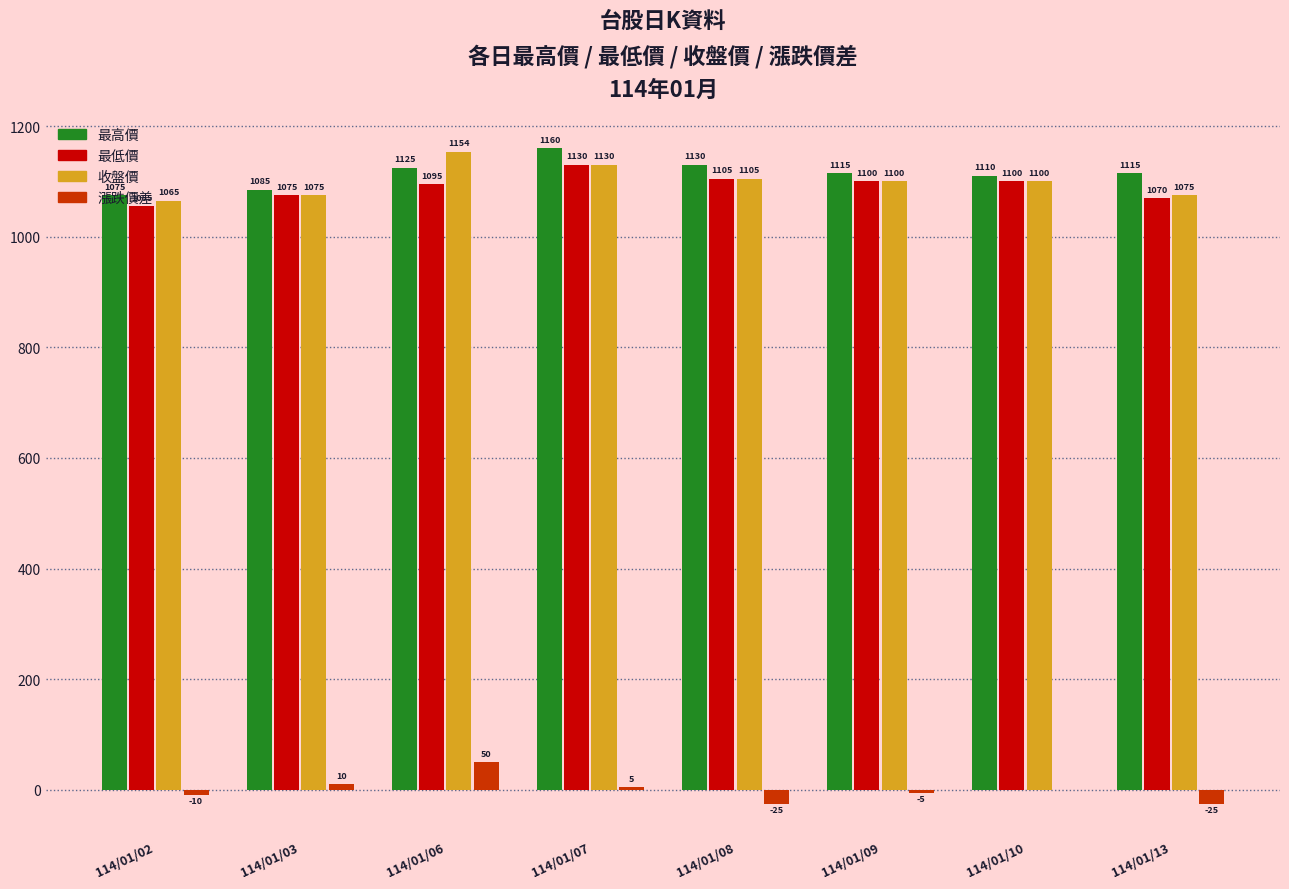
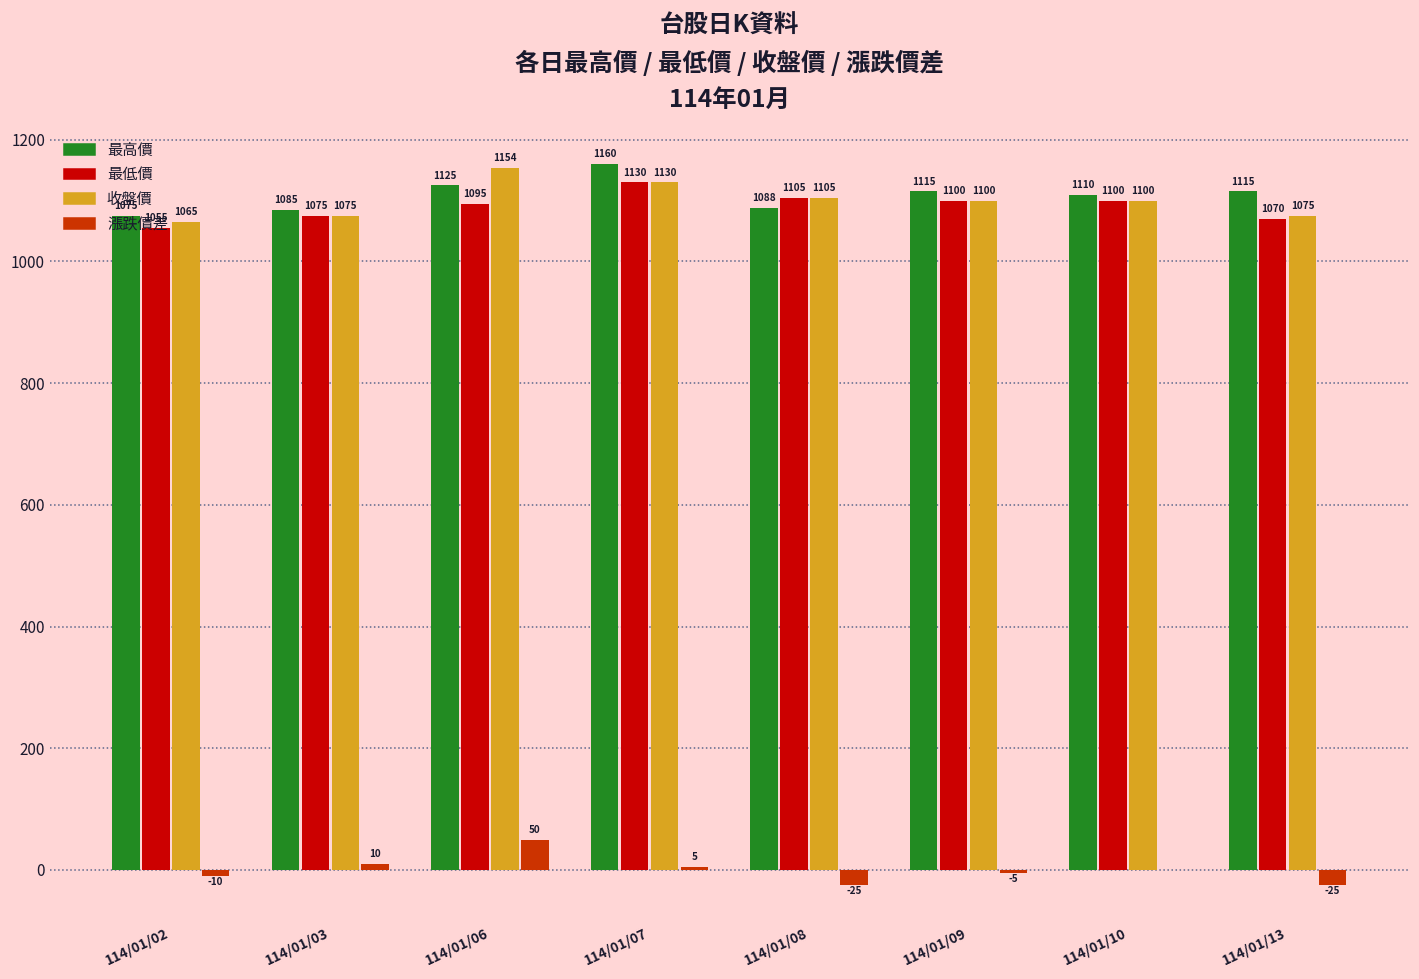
  {
    "最高價": {
      "114/01/02": 1075,
      "114/01/03": 1085,
      "114/01/06": 1125,
      "114/01/07": 1160,
-     "114/01/08": 1130,
+     "114/01/08": 1088,
      "114/01/09": 1115,
      "114/01/10": 1110,
      "114/01/13": 1115
    },
    "收盤價": {
      "114/01/02": 1065,
      "114/01/03": 1075,
      "114/01/06": 1154,
      "114/01/07": 1130,
      "114/01/08": 1105,
      "114/01/09": 1100,
      "114/01/10": 1100,
      "114/01/13": 1075
    }
  }
